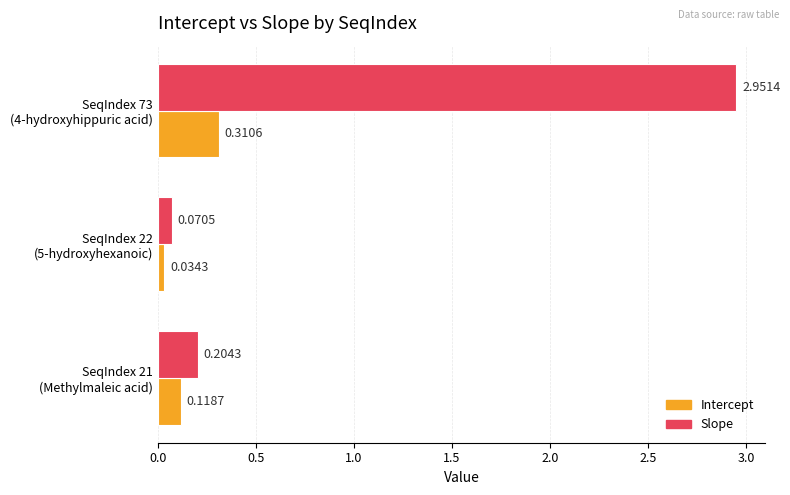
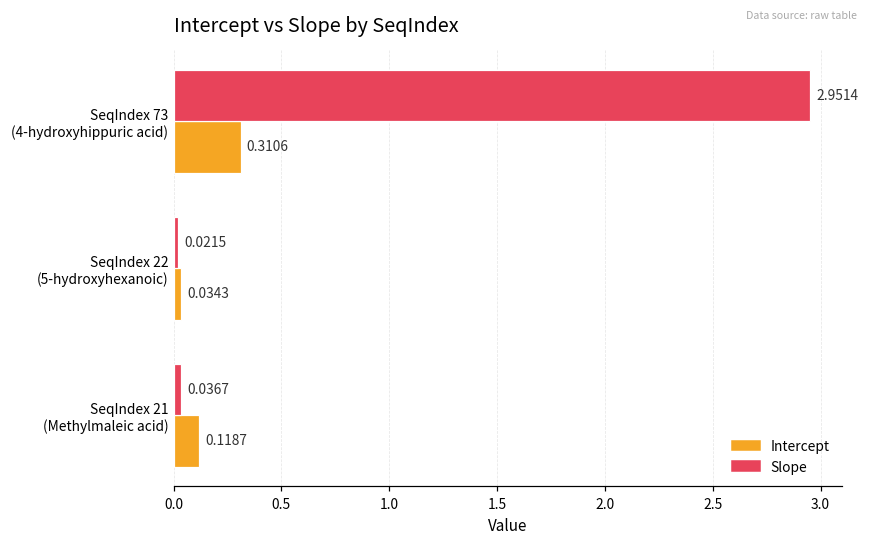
  {
    "Intercept": {
      "SeqIndex 73 (4-hydroxyhippuric acid)": 0.3106,
      "SeqIndex 22 (5-hydroxyhexanoic)": 0.0343,
      "SeqIndex 21 (Methylmaleic acid)": 0.1187
    },
    "Slope": {
      "SeqIndex 73 (4-hydroxyhippuric acid)": 2.9514,
-     "SeqIndex 22 (5-hydroxyhexanoic)": 0.0705,
-     "SeqIndex 21 (Methylmaleic acid)": 0.2043
+     "SeqIndex 22 (5-hydroxyhexanoic)": 0.0215,
+     "SeqIndex 21 (Methylmaleic acid)": 0.0367
    }
  }
